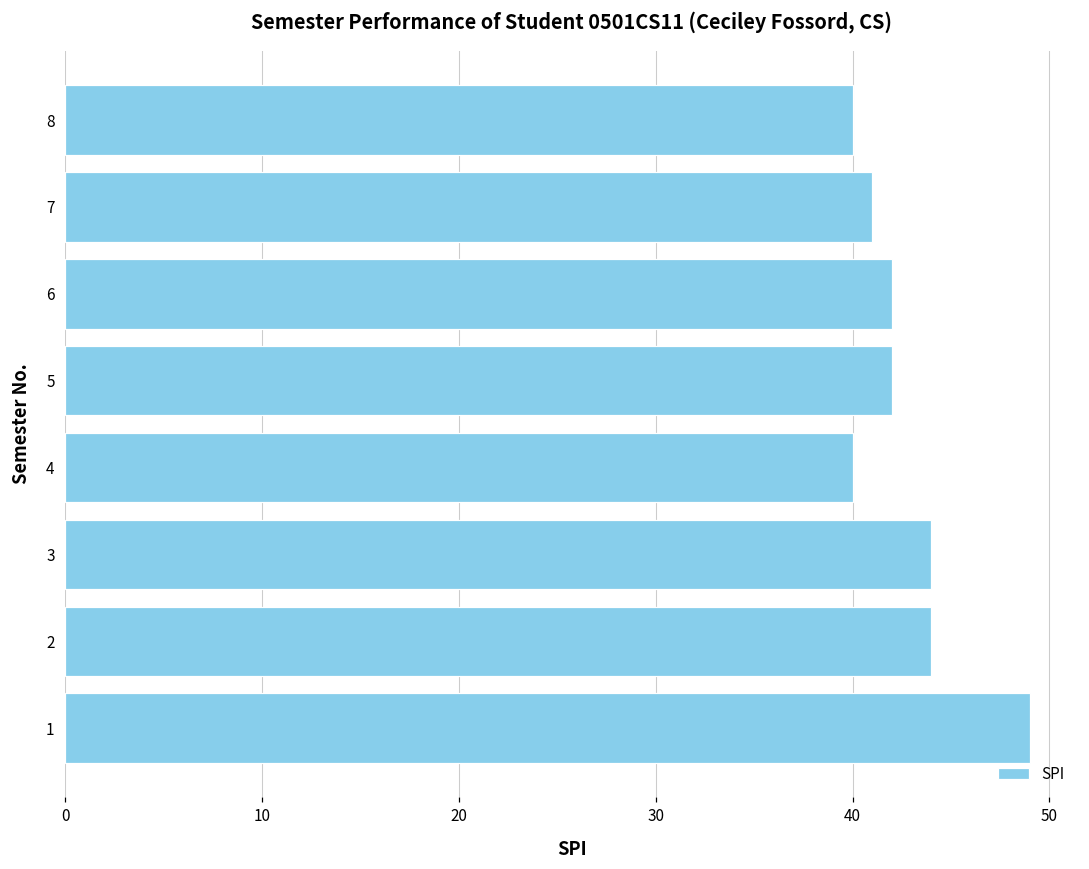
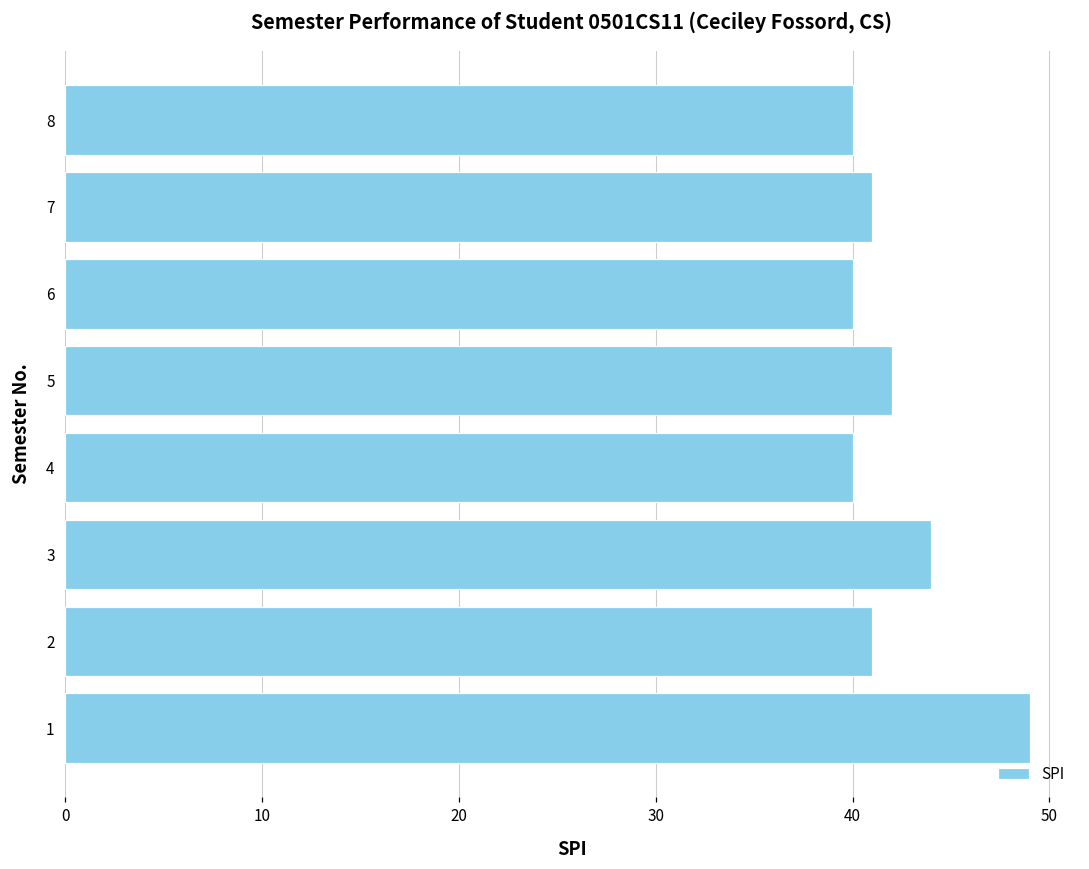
  {
    "8": 40,
    "7": 41,
-   "6": 42,
+   "6": 40,
    "5": 42,
    "4": 40,
    "3": 44,
-   "2": 44,
+   "2": 41,
    "1": 49
  }
